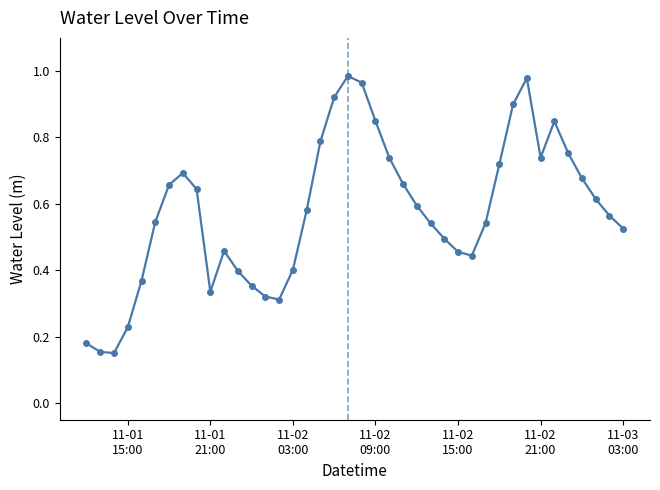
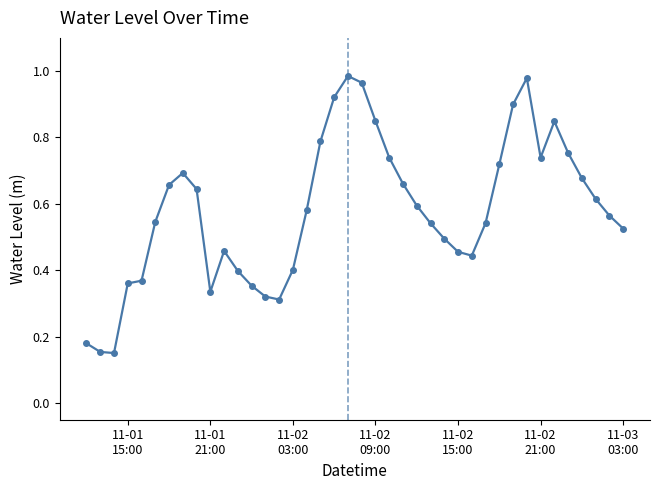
  {
-   "11-01 15:00": 0.23,
+   "11-01 15:00": 0.36,
    "11-01 21:00": 0.34,
    "11-02 03:00": 0.40,
    "11-02 09:00": 0.85,
    "11-02 15:00": 0.46,
    "11-02 21:00": 0.74,
    "11-03 03:00": 0.53
  }
